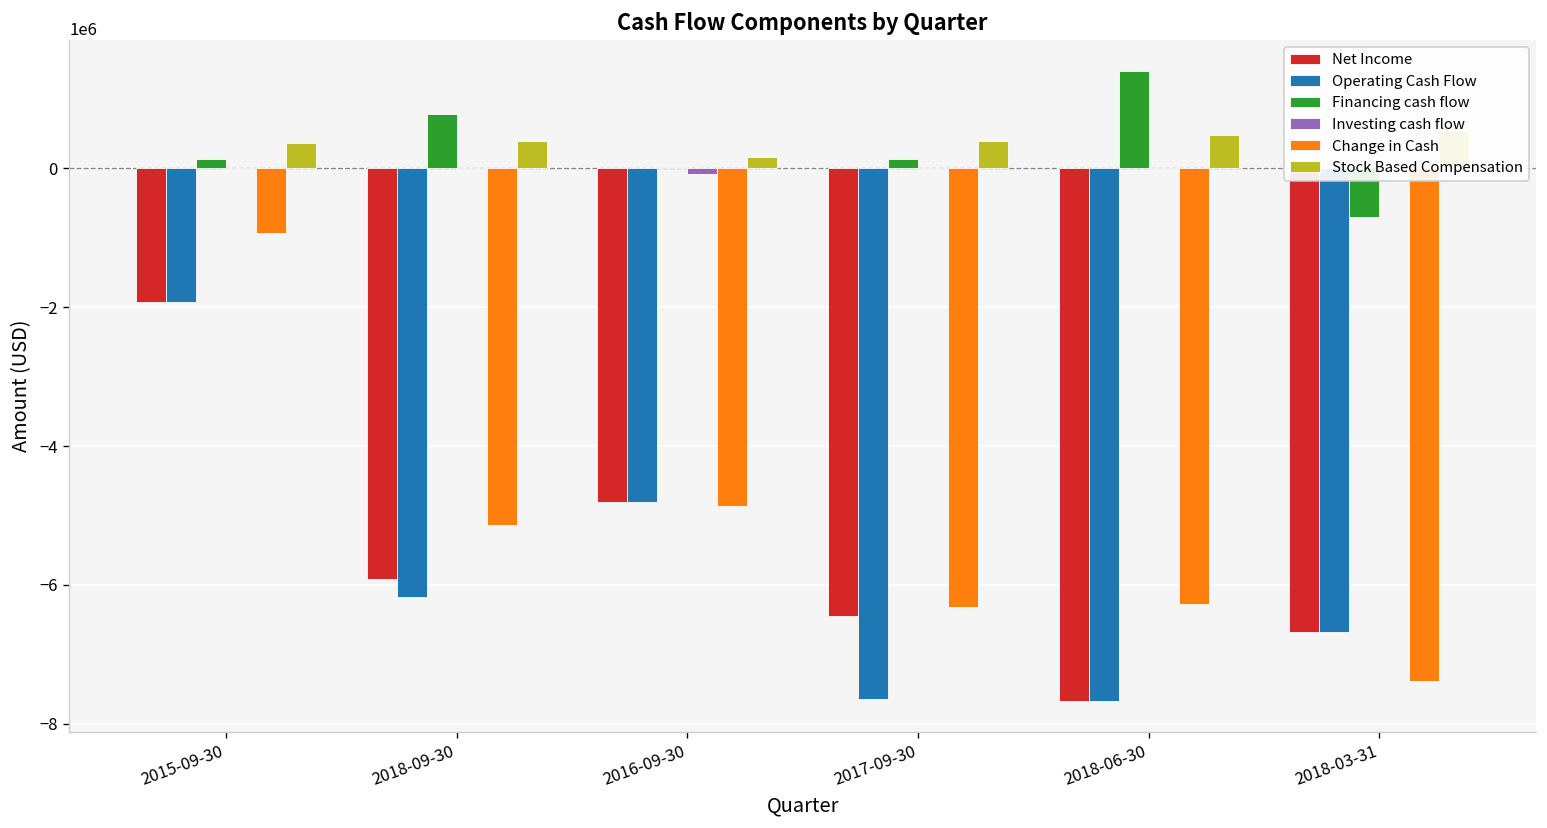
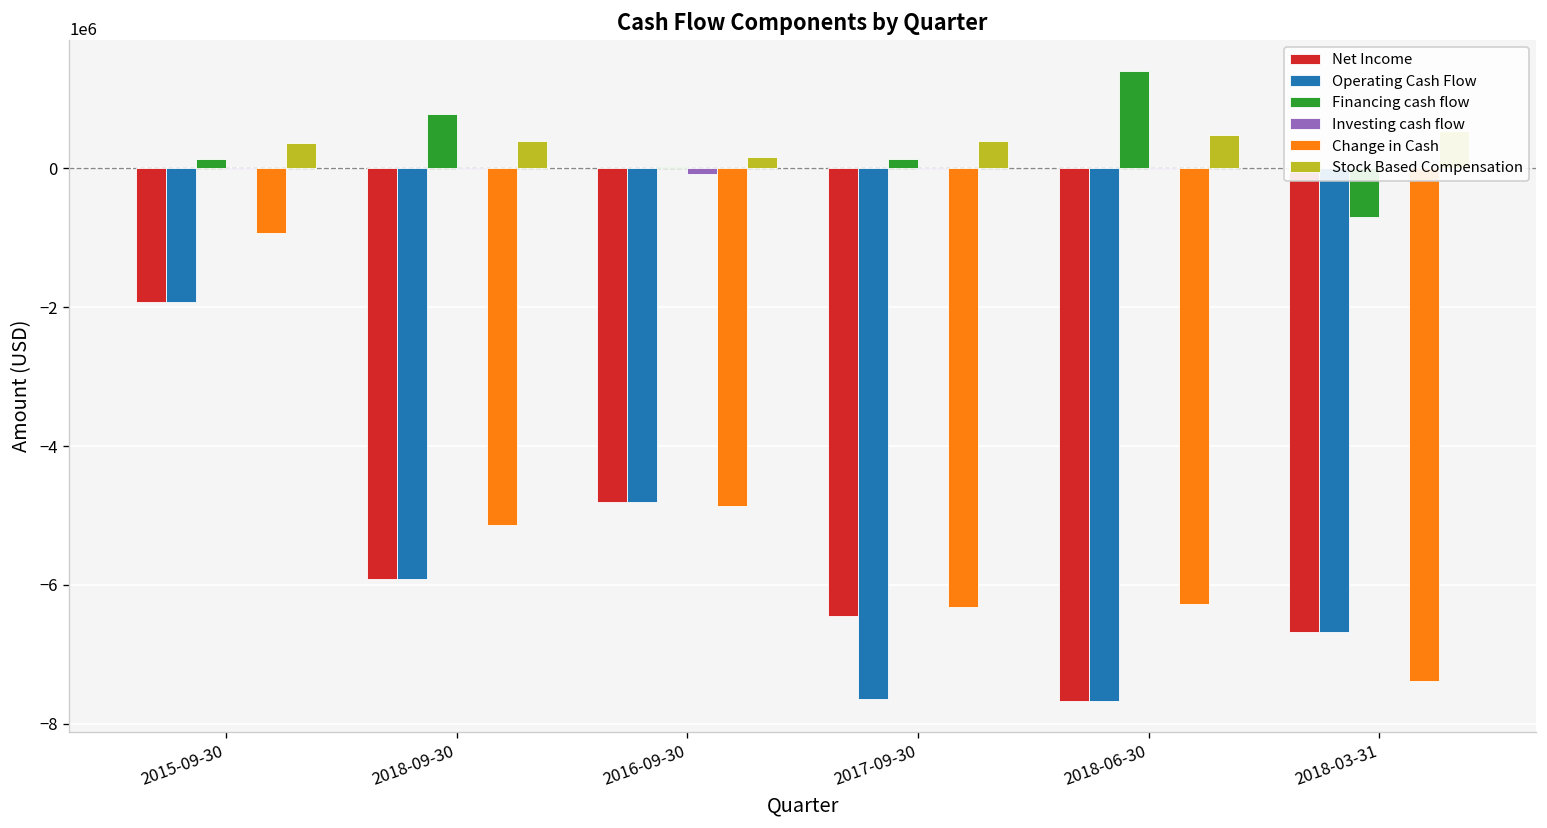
  {
    "Net Income": {
      "2015-09-30": -1900000,
      "2018-09-30": -5900000,
      "2016-09-30": -4800000,
      "2017-09-30": -6400000,
      "2018-06-30": -7700000,
      "2018-03-31": -6700000
    },
    "Operating Cash Flow": {
      "2015-09-30": -1900000,
-     "2018-09-30": -6200000,
+     "2018-09-30": -5900000,
      "2016-09-30": -4800000,
      "2017-09-30": -7600000,
      "2018-06-30": -7700000,
      "2018-03-31": -6700000
    },
    "Financing cash flow": {
      "2015-09-30": 100000,
      "2018-09-30": 800000,
      "2017-09-30": 100000,
      "2018-06-30": 1400000,
      "2018-03-31": -700000
    },
    "Investing cash flow": {
      "2016-09-30": -100000
    },
    "Change in Cash": {
      "2015-09-30": -900000,
      "2018-09-30": -5100000,
      "2016-09-30": -4900000,
      "2017-09-30": -6300000,
      "2018-06-30": -6300000,
      "2018-03-31": -7400000
    },
    "Stock Based Compensation": {
      "2015-09-30": 400000,
      "2018-09-30": 400000,
      "2016-09-30": 200000,
      "2017-09-30": 400000,
      "2018-06-30": 500000
    }
  }
